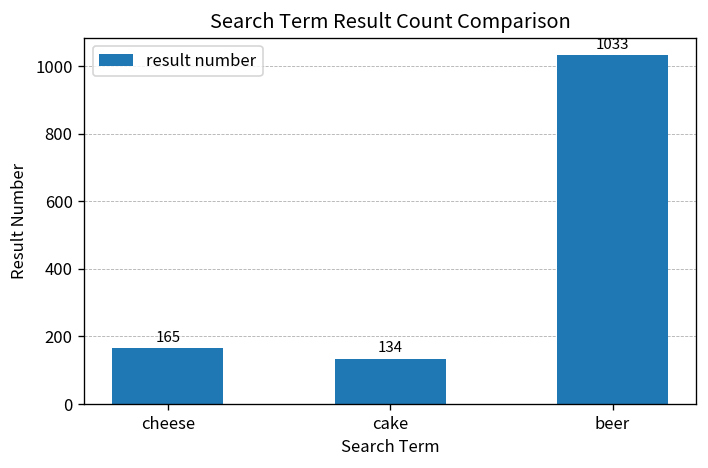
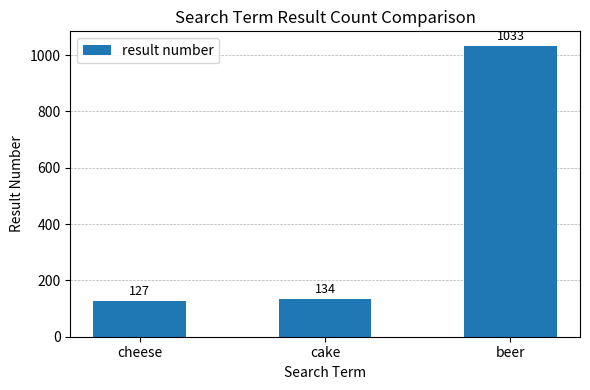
  {
-   "cheese": 165,
+   "cheese": 127,
    "cake": 134,
    "beer": 1033
  }
